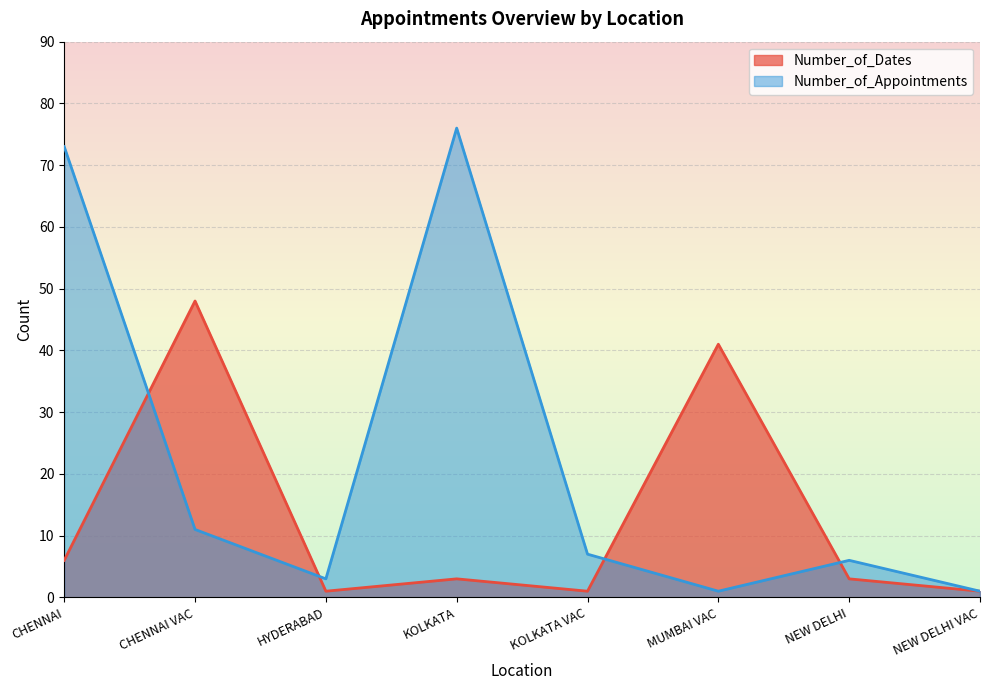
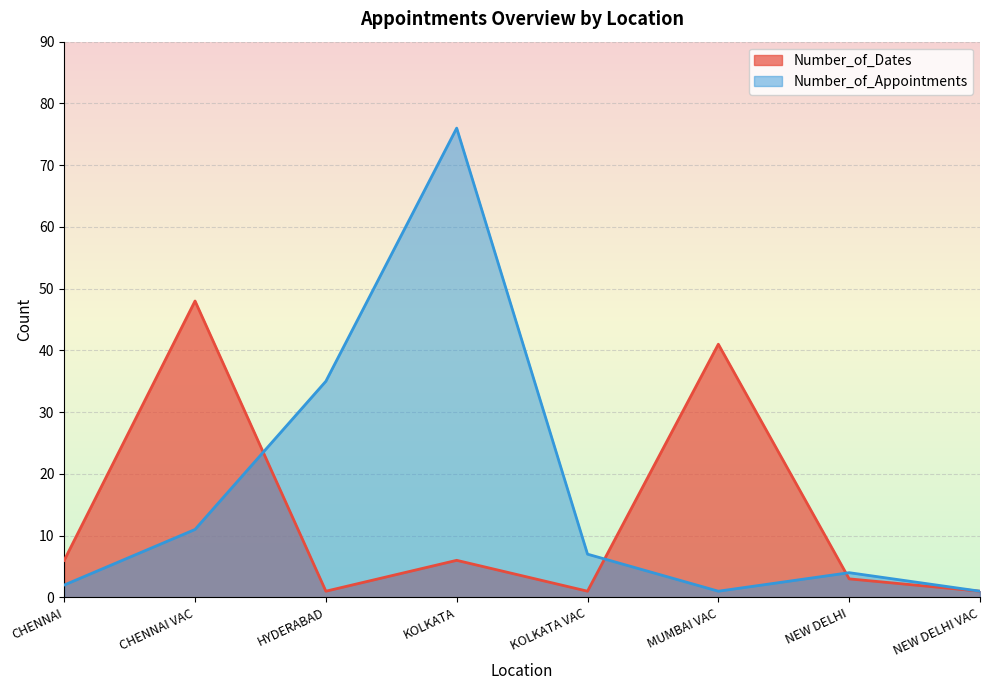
  {
    "Number_of_Dates": {
      "CHENNAI": 6,
      "CHENNAI VAC": 48,
      "HYDERABAD": 1,
-     "KOLKATA": 3,
+     "KOLKATA": 6,
      "KOLKATA VAC": 1,
      "MUMBAI VAC": 41,
      "NEW DELHI": 3
    },
    "Number_of_Appointments": {
-     "CHENNAI": 73,
+     "CHENNAI": 2,
      "CHENNAI VAC": 11,
-     "HYDERABAD": 3,
+     "HYDERABAD": 35,
      "KOLKATA": 76,
      "KOLKATA VAC": 7,
      "MUMBAI VAC": 1,
-     "NEW DELHI": 6
+     "NEW DELHI": 4
    }
  }
